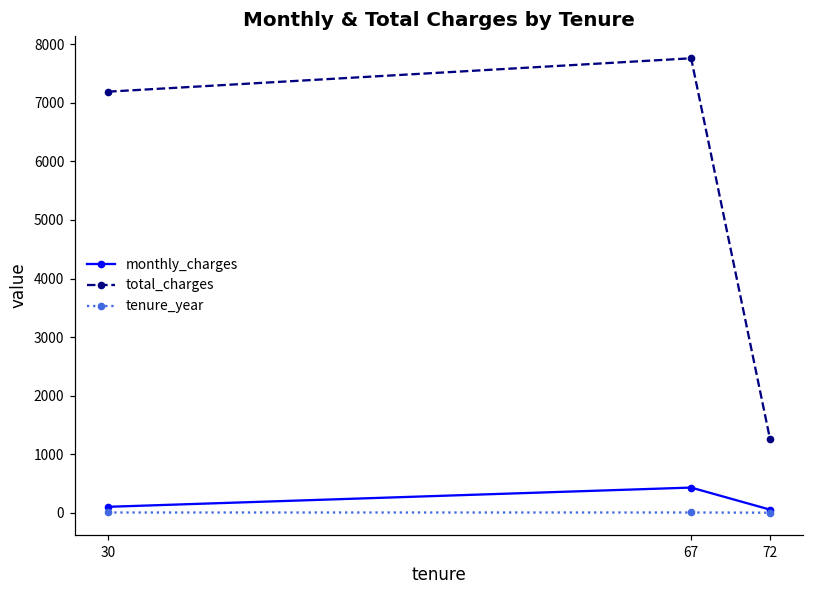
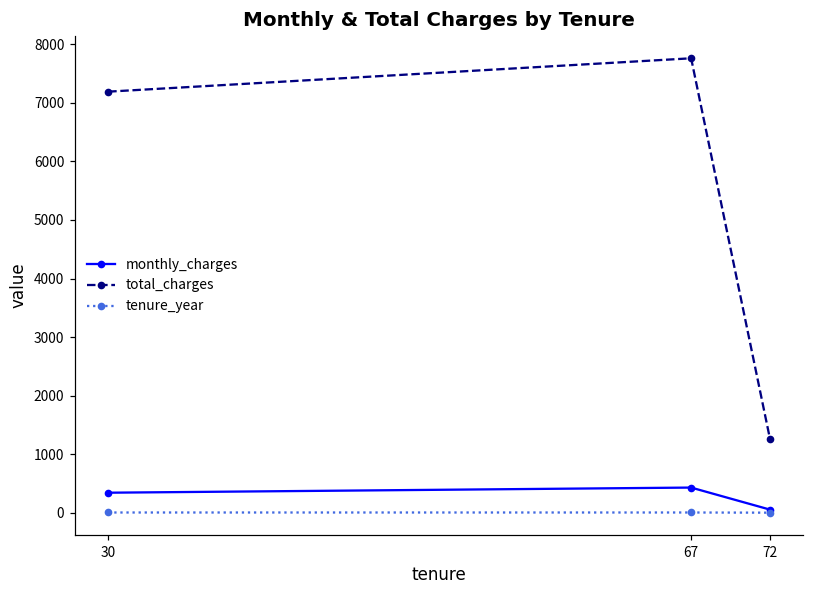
  {
    "monthly_charges": {
-     "30": 100,
+     "30": 300,
      "67": 400,
      "72": 100
    },
    "total_charges": {
      "30": 7200,
      "67": 7800,
      "72": 1300
    },
    "tenure_year": {
      "30": 0,
      "67": 0,
      "72": 0
    }
  }
